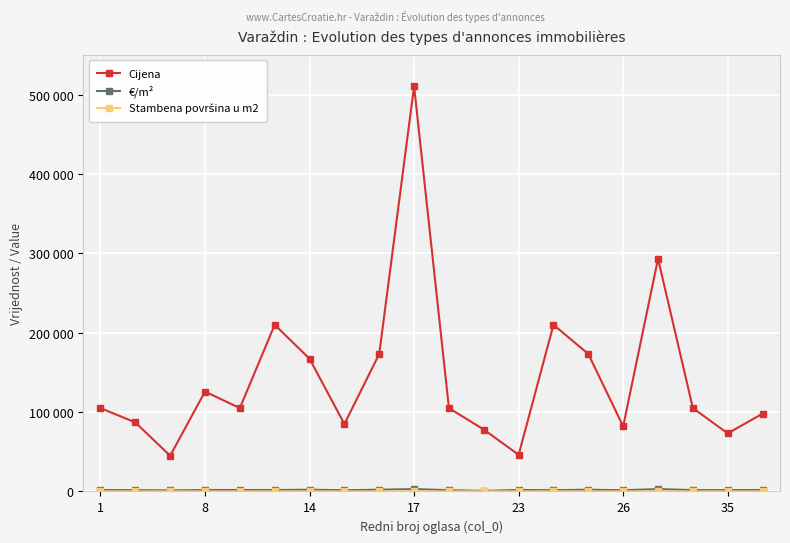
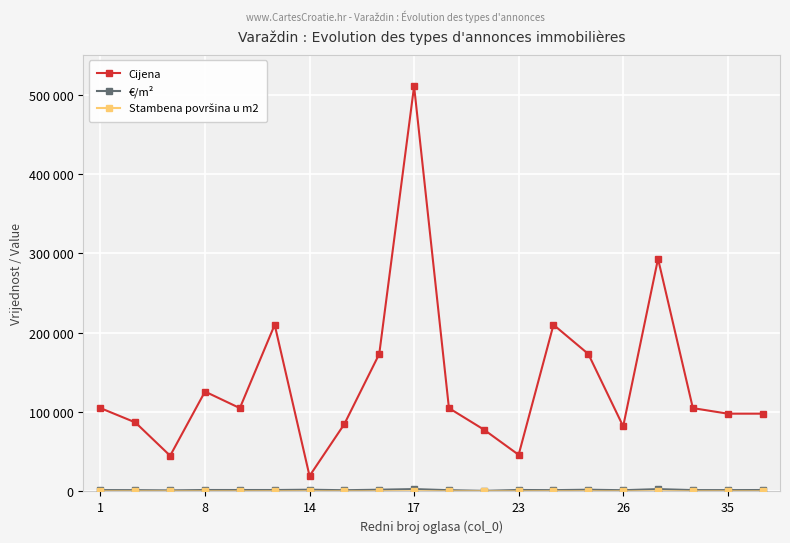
  {
    "Cijena": {
      "1": 110000,
      "8": 130000,
-     "14": 170000,
+     "14": 20000,
      "17": 510000,
      "23": 50000,
      "26": 80000,
-     "35": 70000
+     "35": 100000
    }
  }
